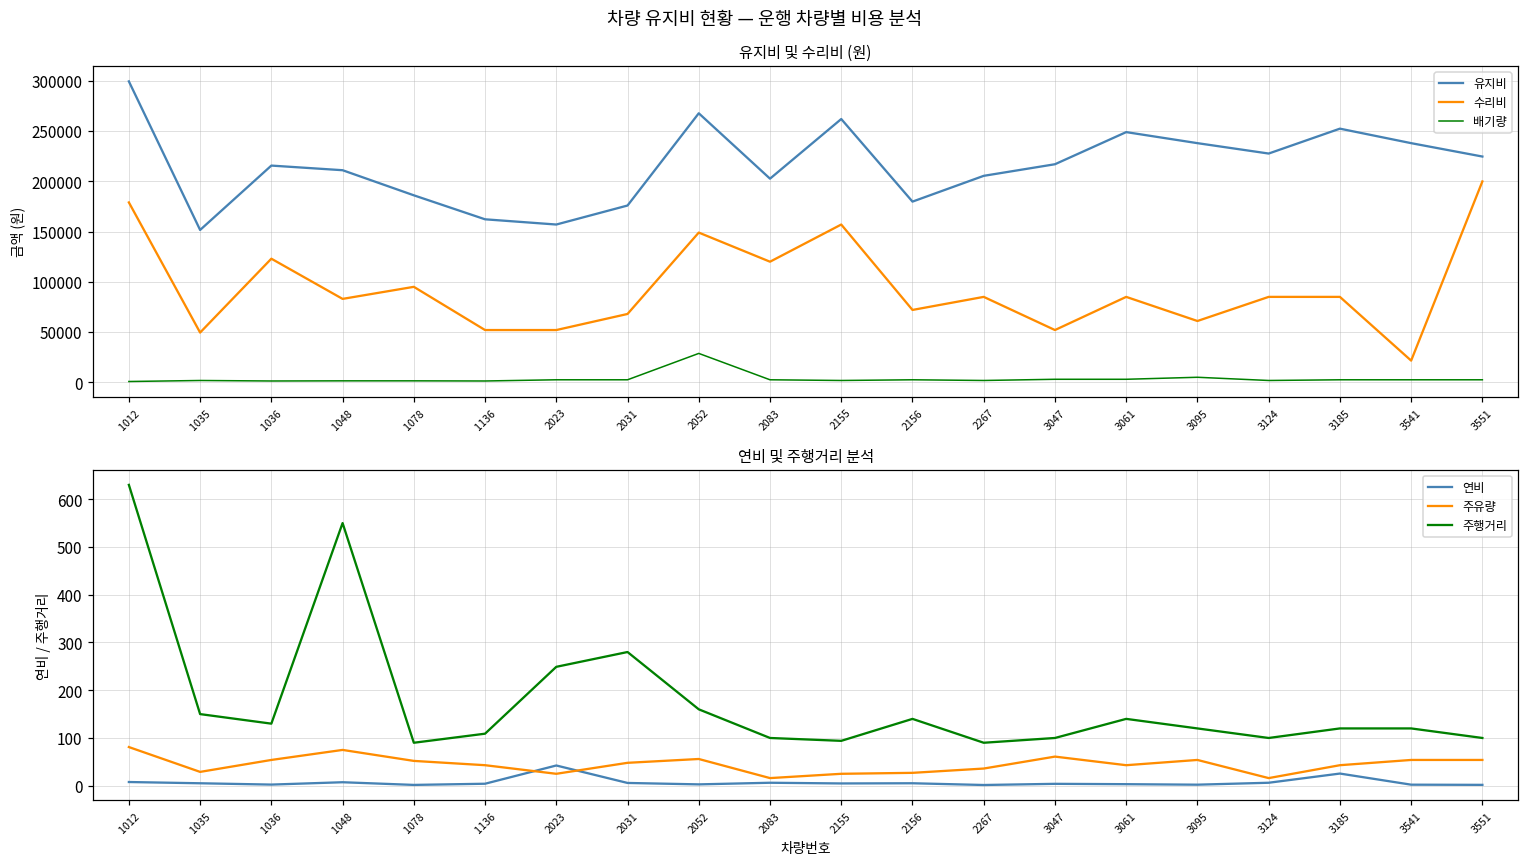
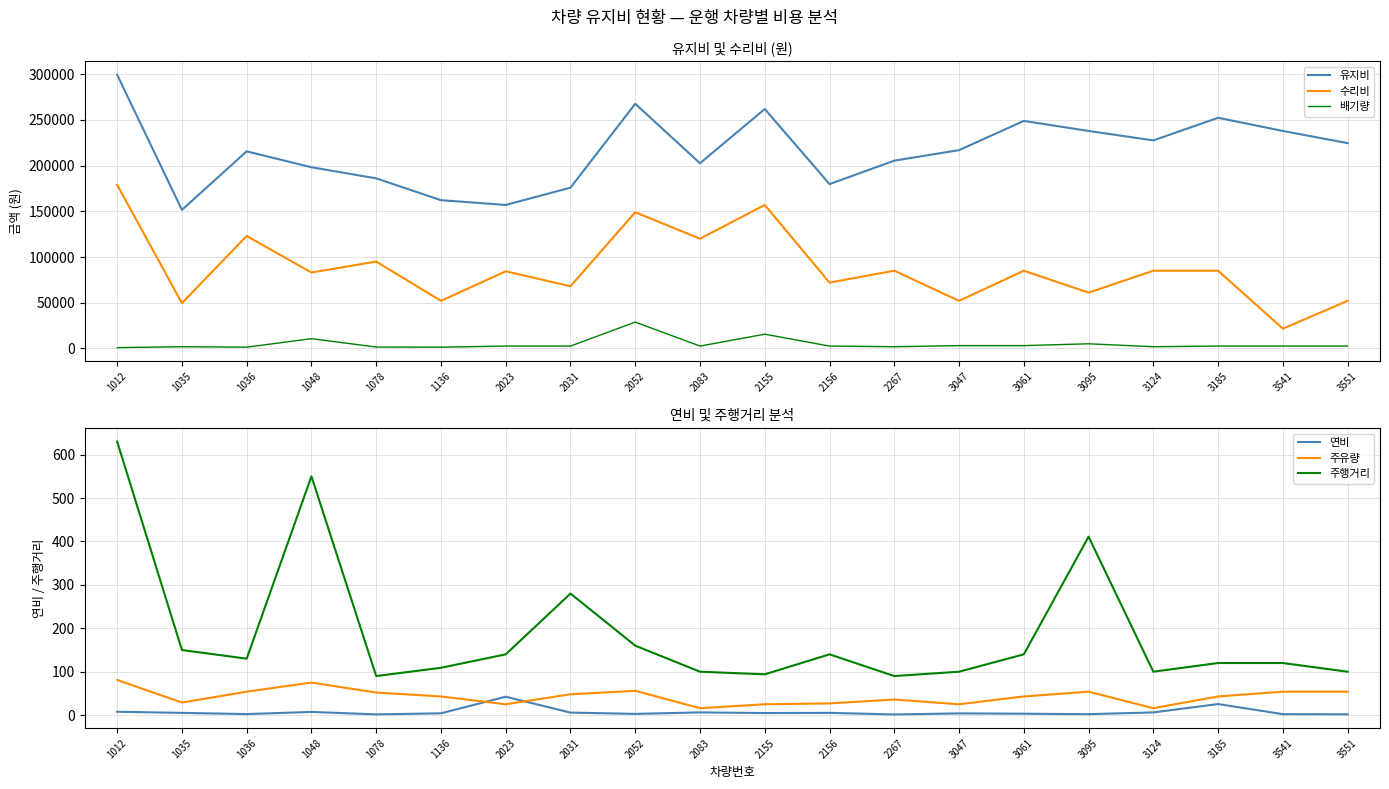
  {
    "유지비 및 수리비 (원)": {
      "유지비": {
        "1012": 300000,
        "1035": 150000,
        "1036": 220000,
-       "1048": 210000,
+       "1048": 200000,
        "1078": 190000,
        "1136": 160000,
        "2023": 160000,
        "2031": 180000,
        "2052": 270000,
        "2083": 200000,
        "2155": 260000,
        "2156": 180000,
        "2267": 210000,
        "3047": 220000,
        "3061": 250000,
        "3095": 240000,
        "3124": 230000,
        "3185": 250000,
        "3541": 240000,
        "3551": 220000
      },
      "수리비": {
        "1012": 180000,
        "1035": 50000,
        "1036": 120000,
        "1048": 80000,
        "1078": 100000,
        "1136": 50000,
-       "2023": 50000,
+       "2023": 80000,
        "2031": 70000,
        "2052": 150000,
        "2083": 120000,
        "2155": 160000,
        "2156": 70000,
        "2267": 90000,
        "3047": 50000,
        "3061": 90000,
        "3095": 60000,
        "3124": 90000,
        "3185": 90000,
        "3541": 20000,
-       "3551": 200000
+       "3551": 50000
      },
      "배기량": {
        "1012": 0,
        "1035": 0,
        "1036": 0,
-       "1048": 0,
+       "1048": 10000,
        "1078": 0,
        "1136": 0,
        "2023": 0,
        "2031": 0,
        "2052": 30000,
        "2083": 0,
-       "2155": 0,
+       "2155": 20000,
        "2156": 0,
        "2267": 0,
        "3047": 0,
        "3061": 0,
        "3095": 10000,
        "3124": 0,
        "3185": 0,
        "3541": 0,
        "3551": 0
      }
    },
    "연비 및 주행거리 분석": {
      "연비": {
        "1012": 10,
        "1035": 10,
        "1036": 0,
        "1048": 10,
        "1078": 0,
        "1136": 0,
        "2023": 40,
        "2031": 10,
        "2052": 0,
        "2083": 10,
        "2155": 0,
        "2156": 10,
        "2267": 0,
        "3047": 0,
        "3061": 0,
        "3095": 0,
        "3124": 10,
        "3185": 30,
        "3541": 0,
        "3551": 0
      },
      "주유량": {
        "1012": 80,
        "1035": 30,
        "1036": 50,
        "1048": 80,
        "1078": 50,
        "1136": 40,
        "2023": 30,
        "2031": 50,
        "2052": 60,
        "2083": 20,
        "2155": 30,
        "2156": 30,
        "2267": 40,
-       "3047": 60,
+       "3047": 30,
        "3061": 40,
        "3095": 50,
        "3124": 20,
        "3185": 40,
        "3541": 50,
        "3551": 50
      },
      "주행거리": {
        "1012": 630,
        "1035": 150,
        "1036": 130,
        "1048": 550,
        "1078": 90,
        "1136": 110,
-       "2023": 250,
+       "2023": 140,
        "2031": 280,
        "2052": 160,
        "2083": 100,
        "2155": 90,
        "2156": 140,
        "2267": 90,
        "3047": 100,
        "3061": 140,
-       "3095": 120,
+       "3095": 410,
        "3124": 100,
        "3185": 120,
        "3541": 120,
        "3551": 100
      }
    }
  }
